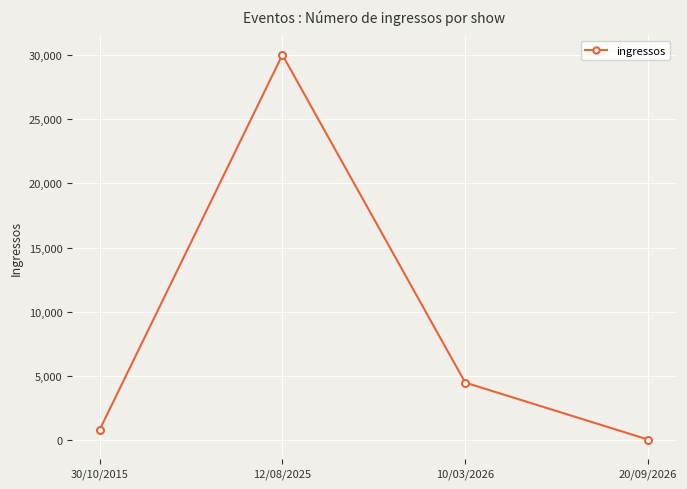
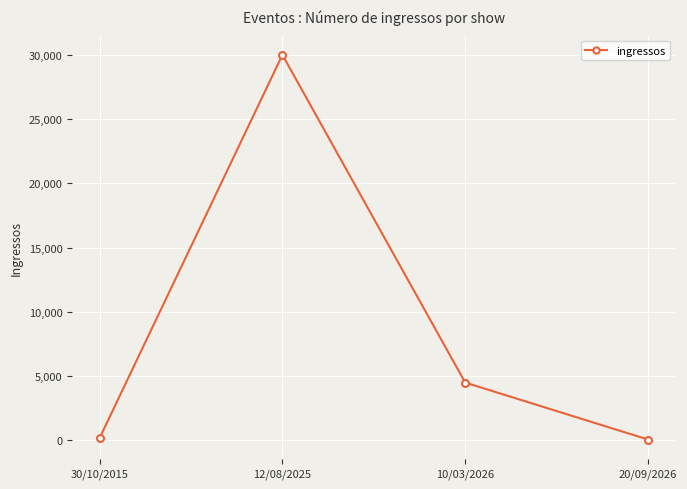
  {
-   "30/10/2015": "800",
+   "30/10/2015": "200",
    "12/08/2025": "30,000",
    "10/03/2026": "4,500",
    "20/09/2026": "100"
  }
